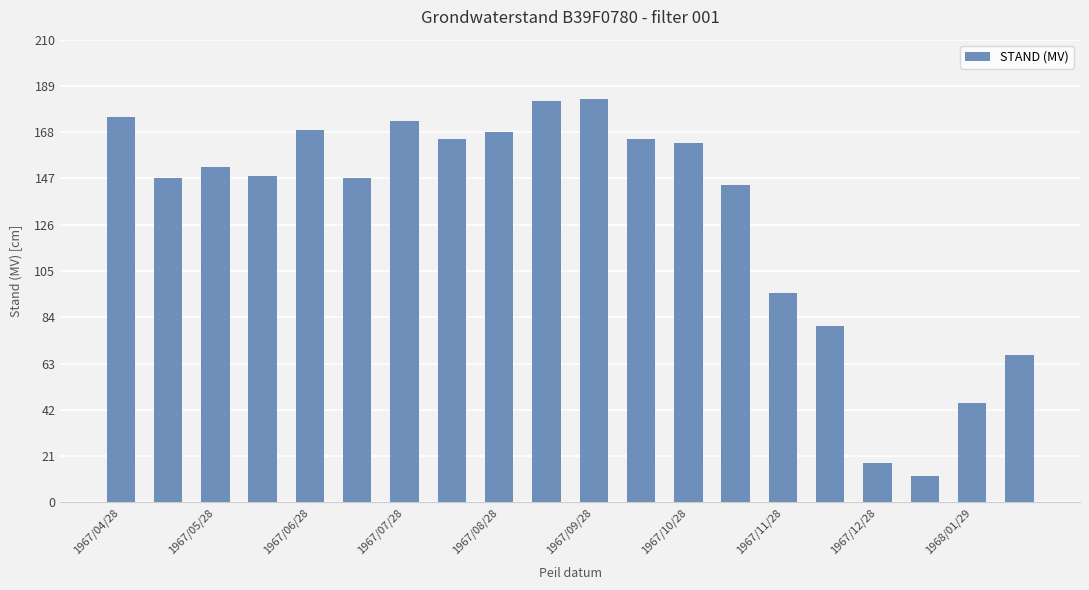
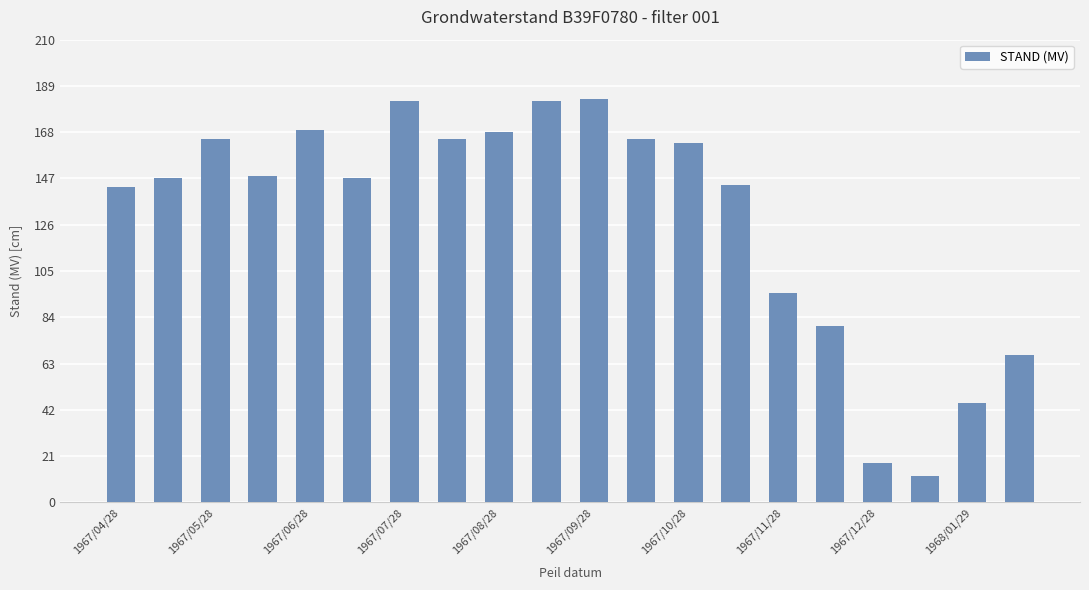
  {
-   "1967/04/28": 175,
-   "1967/05/28": 152,
+   "1967/04/28": 143,
+   "1967/05/28": 165,
    "1967/06/28": 169,
-   "1967/07/28": 173,
+   "1967/07/28": 182,
    "1967/08/28": 168,
    "1967/09/28": 183,
    "1967/10/28": 163,
    "1967/11/28": 95,
    "1967/12/28": 18,
    "1968/01/29": 45
  }
